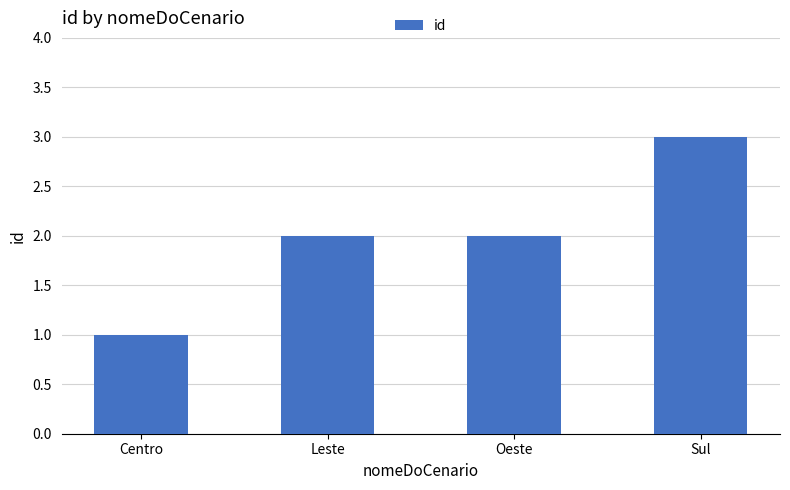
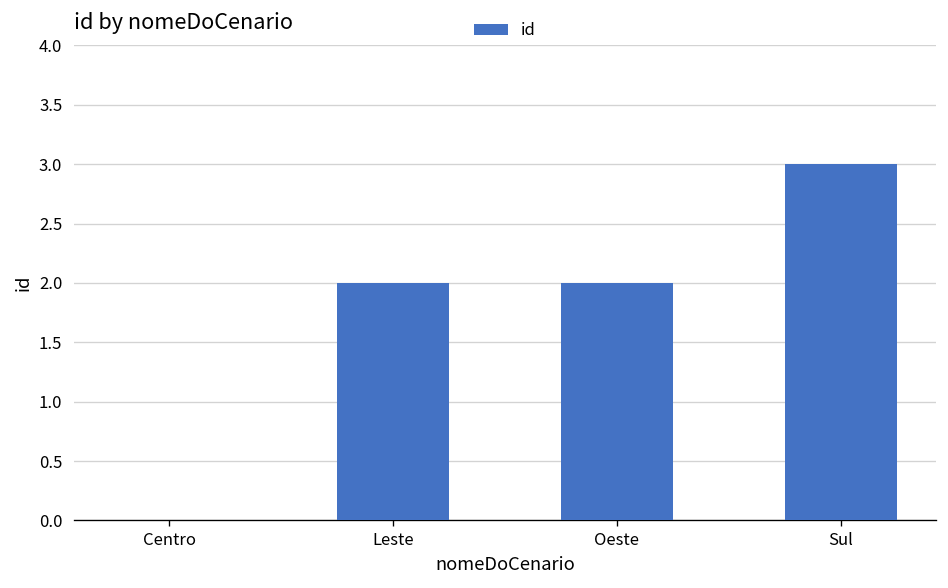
  {
-   "Centro": 1,
+   "Centro": 0,
    "Leste": 2,
    "Oeste": 2,
    "Sul": 3
  }
